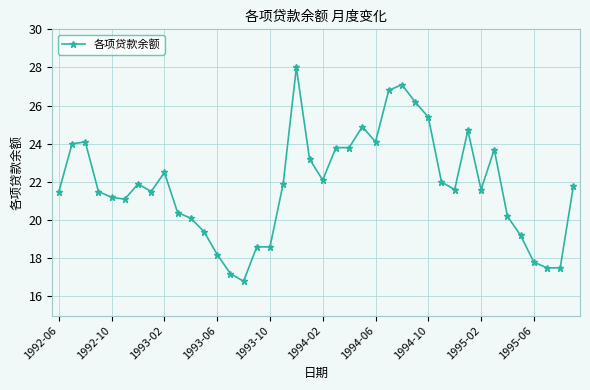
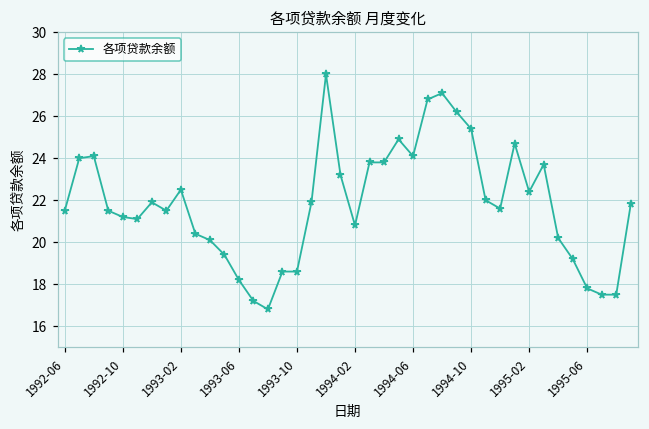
  {
    "1992-06": 21.5,
    "1992-10": 21.2,
    "1993-02": 22.5,
    "1993-06": 18.2,
    "1993-10": 18.6,
-   "1994-02": 22.1,
+   "1994-02": 20.8,
    "1994-06": 24.1,
    "1994-10": 25.4,
-   "1995-02": 21.6,
+   "1995-02": 22.4,
    "1995-06": 17.8
  }
